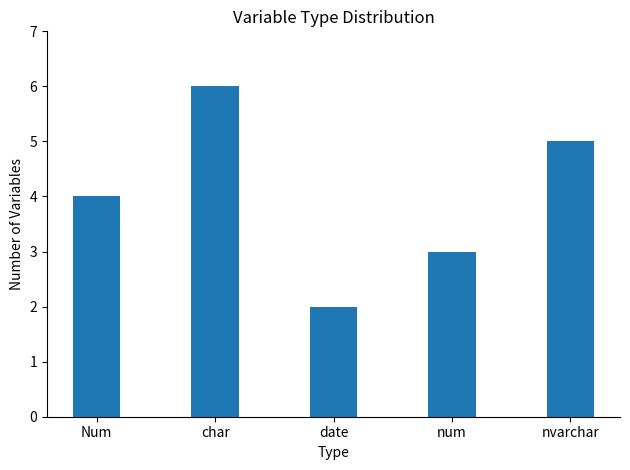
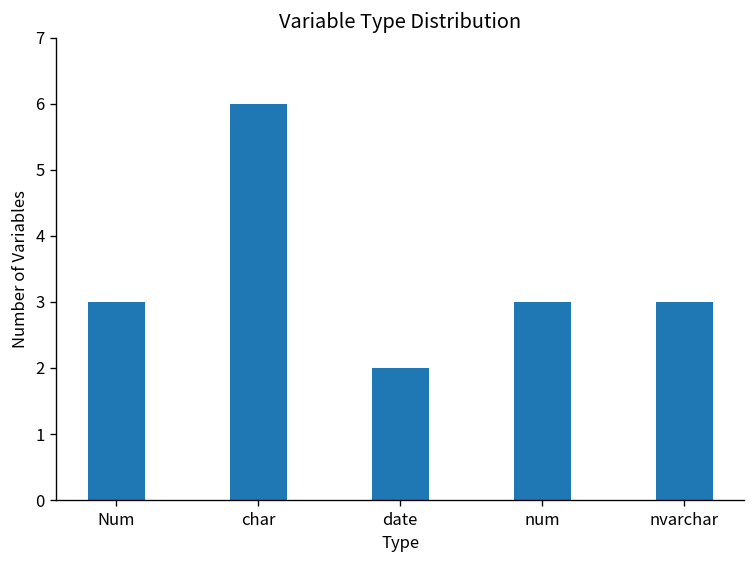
  {
-   "Num": 4,
+   "Num": 3,
    "char": 6,
    "date": 2,
    "num": 3,
-   "nvarchar": 5
+   "nvarchar": 3
  }
